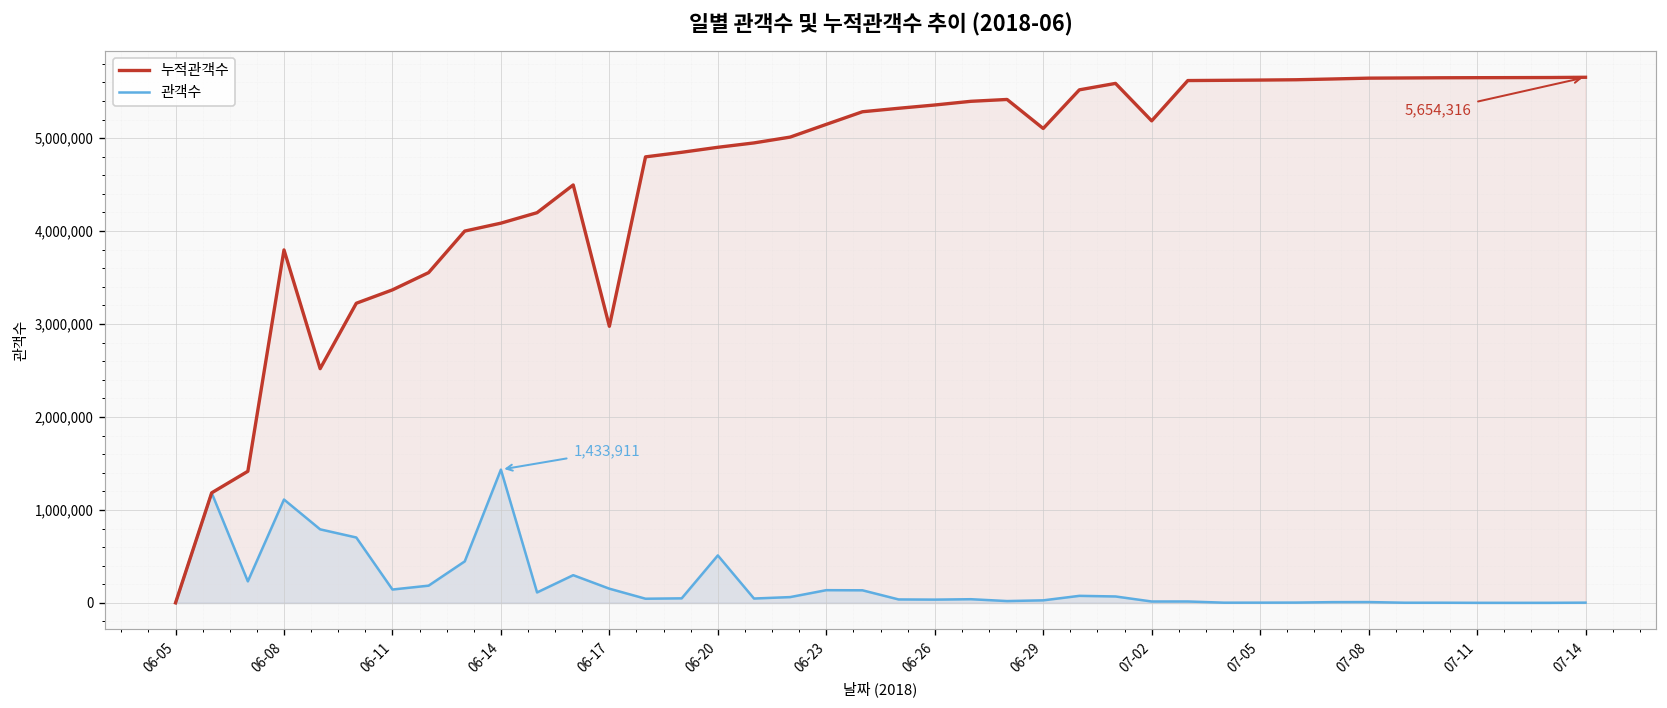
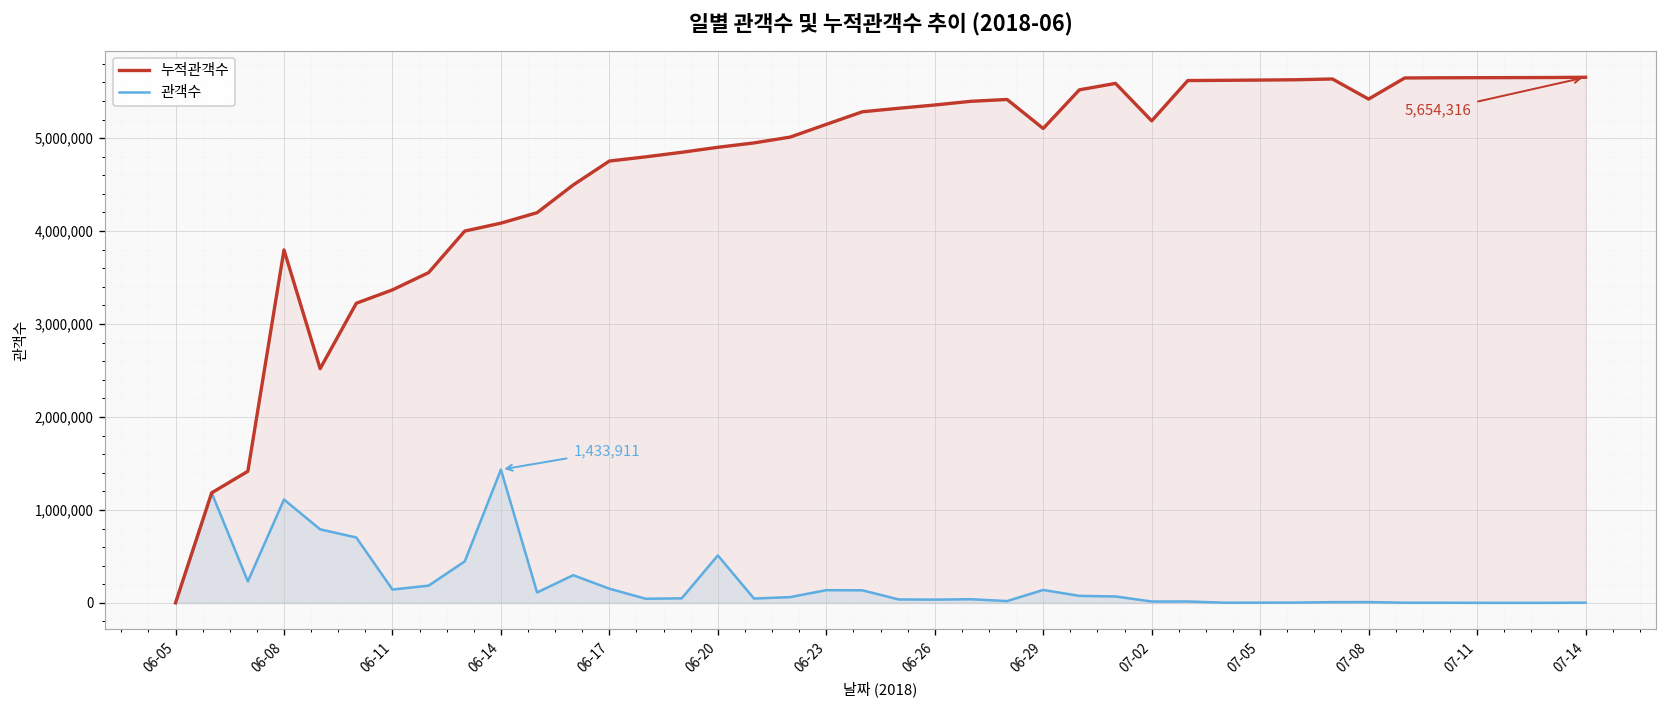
  {
    "누적관객수": {
      "06-08": "3,800,000",
      "06-11": "3,400,000",
      "06-14": "4,100,000",
-     "06-17": "3,000,000",
+     "06-17": "4,800,000",
      "06-20": "4,900,000",
      "06-23": "5,100,000",
      "06-26": "5,400,000",
      "06-29": "5,100,000",
      "07-02": "5,200,000",
      "07-05": "5,600,000",
-     "07-08": "5,600,000",
+     "07-08": "5,400,000",
      "07-14": "5,700,000"
    },
    "관객수": {
      "06-08": "1,100,000",
      "06-11": "100,000",
      "06-17": "200,000",
      "06-20": "500,000",
      "06-23": "100,000",
      "06-26": "0",
-     "06-29": "0",
+     "06-29": "100,000",
      "07-02": "0",
      "07-05": "0",
      "07-08": "0",
      "07-11": "0",
      "07-14": "0"
    }
  }
